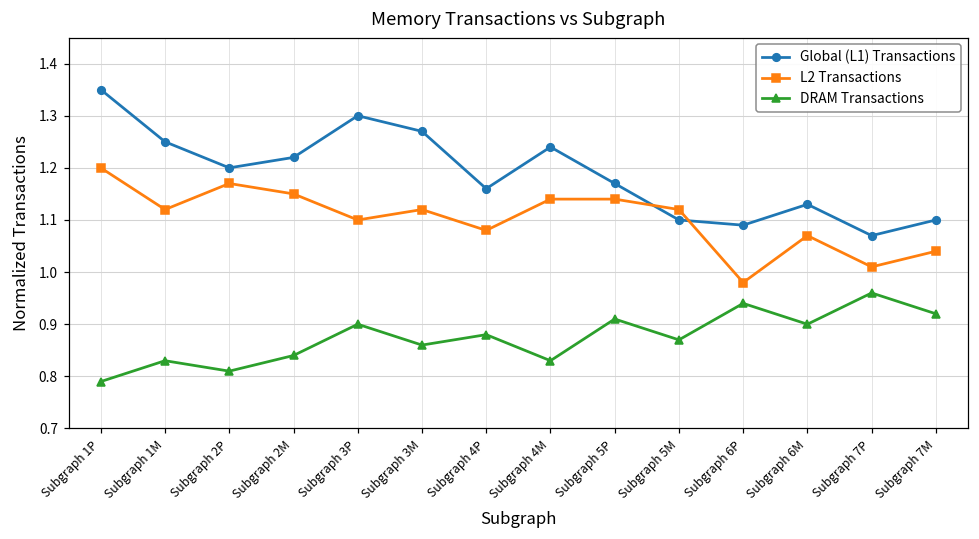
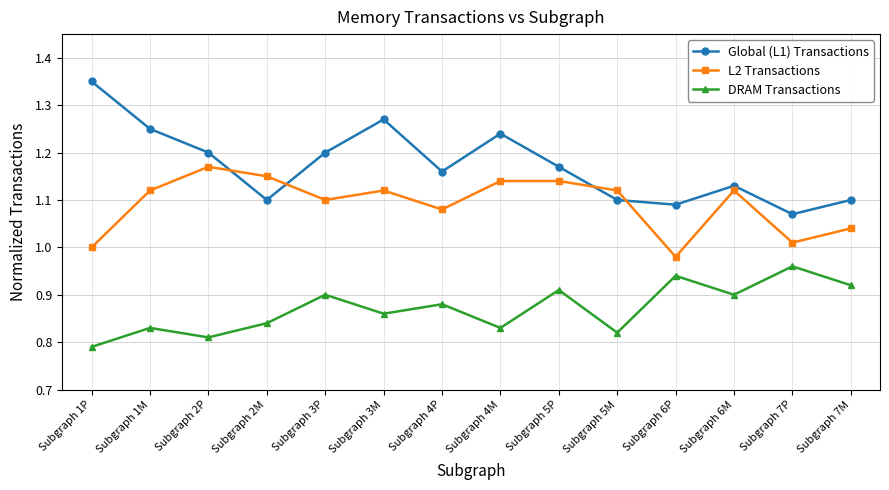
  {
    "Global (L1) Transactions": {
      "Subgraph 1P": 1.35,
      "Subgraph 1M": 1.25,
      "Subgraph 2P": 1.20,
-     "Subgraph 2M": 1.22,
-     "Subgraph 3P": 1.3,
+     "Subgraph 2M": 1.10,
+     "Subgraph 3P": 1.2,
      "Subgraph 3M": 1.27,
      "Subgraph 4P": 1.16,
      "Subgraph 4M": 1.24,
      "Subgraph 5P": 1.17,
      "Subgraph 5M": 1.10,
      "Subgraph 6P": 1.09,
      "Subgraph 6M": 1.13,
      "Subgraph 7P": 1.07,
      "Subgraph 7M": 1.10
    },
    "L2 Transactions": {
-     "Subgraph 1P": 1.2,
+     "Subgraph 1P": 1.0,
      "Subgraph 1M": 1.12,
      "Subgraph 2P": 1.17,
      "Subgraph 2M": 1.15,
      "Subgraph 3P": 1.10,
      "Subgraph 3M": 1.12,
      "Subgraph 4P": 1.08,
      "Subgraph 4M": 1.14,
      "Subgraph 5P": 1.14,
      "Subgraph 5M": 1.12,
      "Subgraph 6P": 0.98,
-     "Subgraph 6M": 1.07,
+     "Subgraph 6M": 1.12,
      "Subgraph 7P": 1.01,
      "Subgraph 7M": 1.04
    },
    "DRAM Transactions": {
      "Subgraph 1P": 0.79,
      "Subgraph 1M": 0.83,
      "Subgraph 2P": 0.81,
      "Subgraph 2M": 0.84,
      "Subgraph 3P": 0.90,
      "Subgraph 3M": 0.86,
      "Subgraph 4P": 0.88,
      "Subgraph 4M": 0.83,
      "Subgraph 5P": 0.91,
-     "Subgraph 5M": 0.87,
+     "Subgraph 5M": 0.82,
      "Subgraph 6P": 0.94,
      "Subgraph 6M": 0.90,
      "Subgraph 7P": 0.96,
      "Subgraph 7M": 0.92
    }
  }
